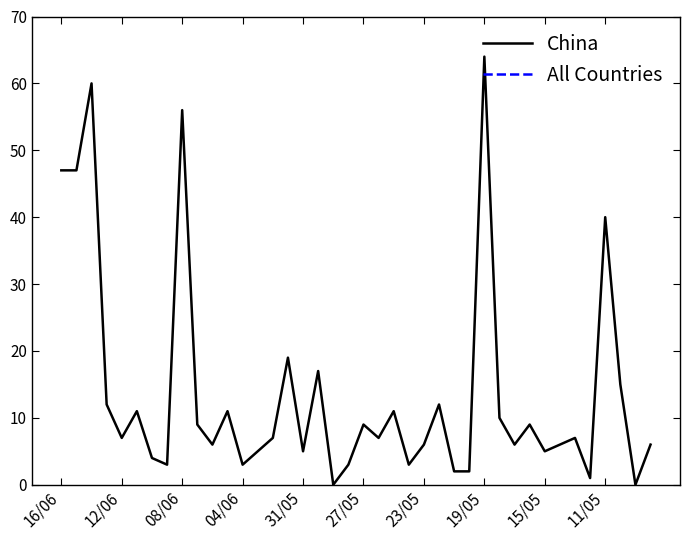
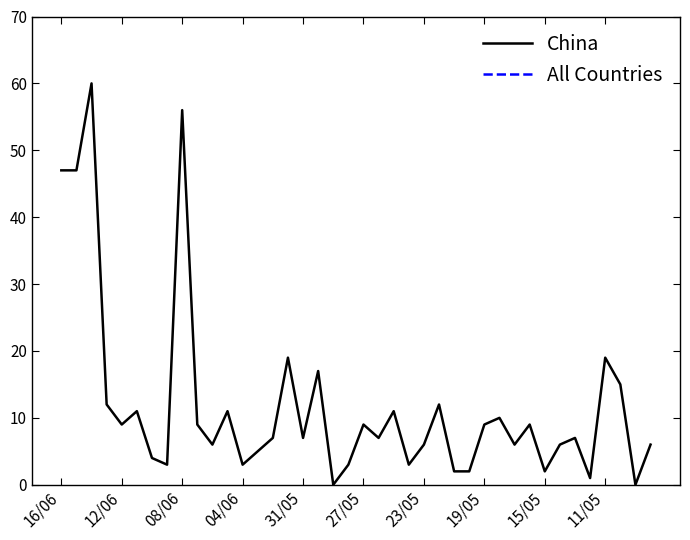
  {
    "China": {
      "16/06": 47,
-     "12/06": 7,
+     "12/06": 9,
      "08/06": 56,
      "04/06": 3,
-     "31/05": 5,
+     "31/05": 7,
      "27/05": 9,
      "23/05": 6,
-     "19/05": 64,
-     "15/05": 5,
-     "11/05": 40
+     "19/05": 9,
+     "15/05": 2,
+     "11/05": 19
    }
  }
